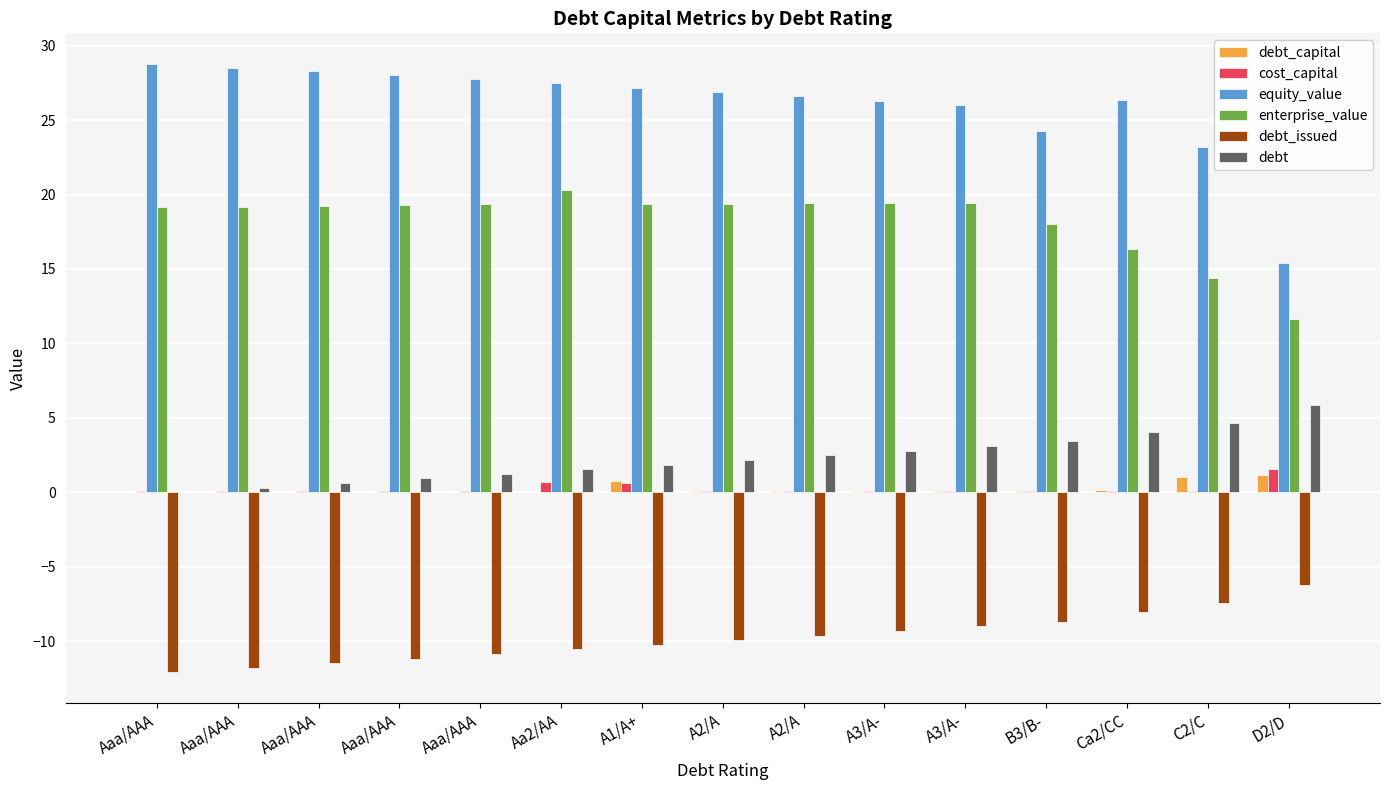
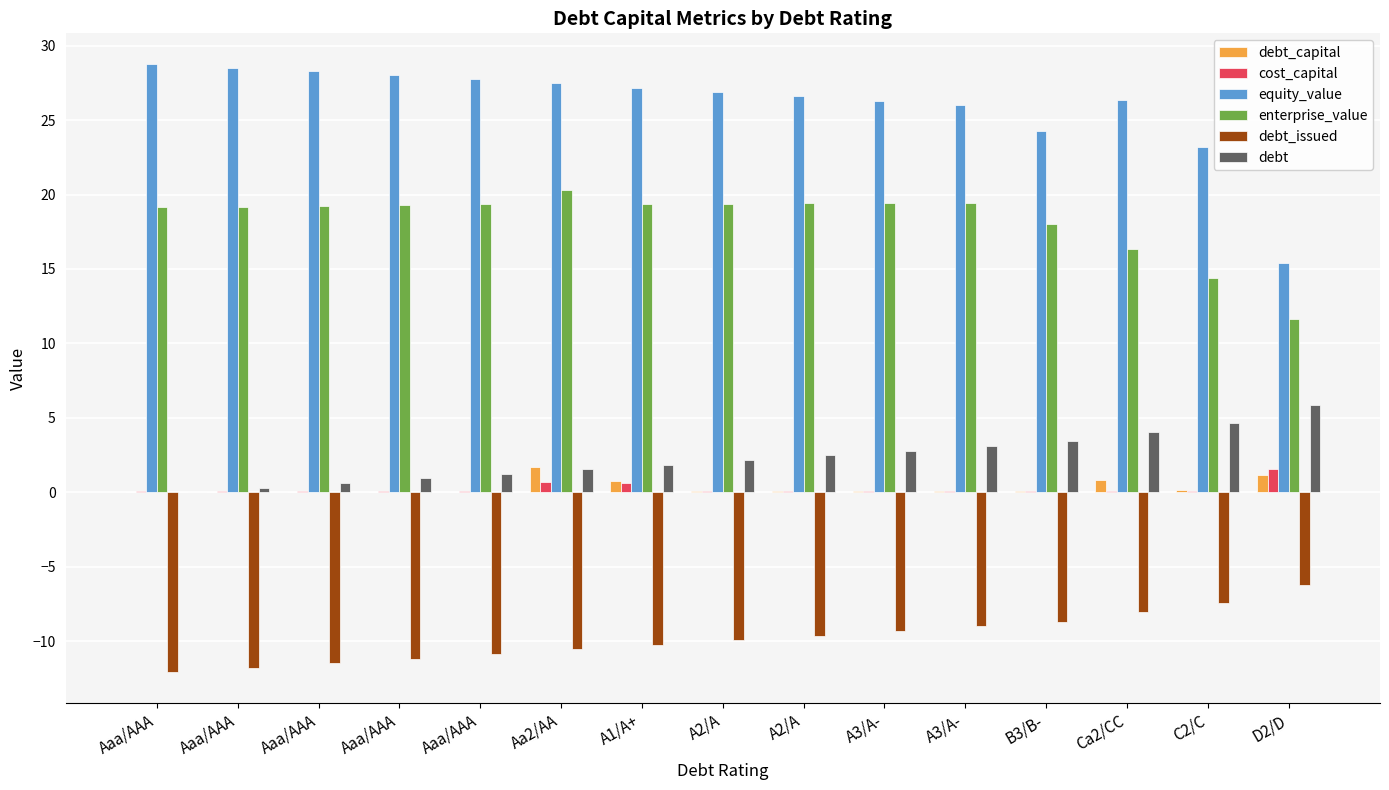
  {
    "debt_capital": {
-     "Aa2/AA": 0.1,
+     "Aa2/AA": 1.7,
      "A1/A+": 0.8,
-     "Ca2/CC": 0.1,
-     "C2/C": 1.0,
+     "Ca2/CC": 0.8,
+     "C2/C": 0.2,
      "D2/D": 1.1
    },
    "cost_capital": {
      "Aa2/AA": 0.7,
      "A1/A+": 0.7,
      "D2/D": 1.5
    },
    "equity_value": {
      "Aa2/AA": 27.5,
      "A1/A+": 27.2,
      "B3/B-": 24.3,
      "Ca2/CC": 26.4,
      "C2/C": 23.2,
      "D2/D": 15.4
    },
    "enterprise_value": {
      "Aa2/AA": 20.3,
      "A1/A+": 19.4,
      "B3/B-": 18.1,
      "Ca2/CC": 16.4,
      "C2/C": 14.4,
      "D2/D": 11.6
    },
    "debt_issued": {
      "Aa2/AA": -10.6,
      "A1/A+": -10.2,
      "B3/B-": -8.7,
      "Ca2/CC": -8.1,
      "C2/C": -7.5,
      "D2/D": -6.2
    },
    "debt": {
      "Aa2/AA": 1.6,
      "A1/A+": 1.9,
      "B3/B-": 3.4,
      "Ca2/CC": 4.0,
      "C2/C": 4.7,
      "D2/D": 5.9
    }
  }
